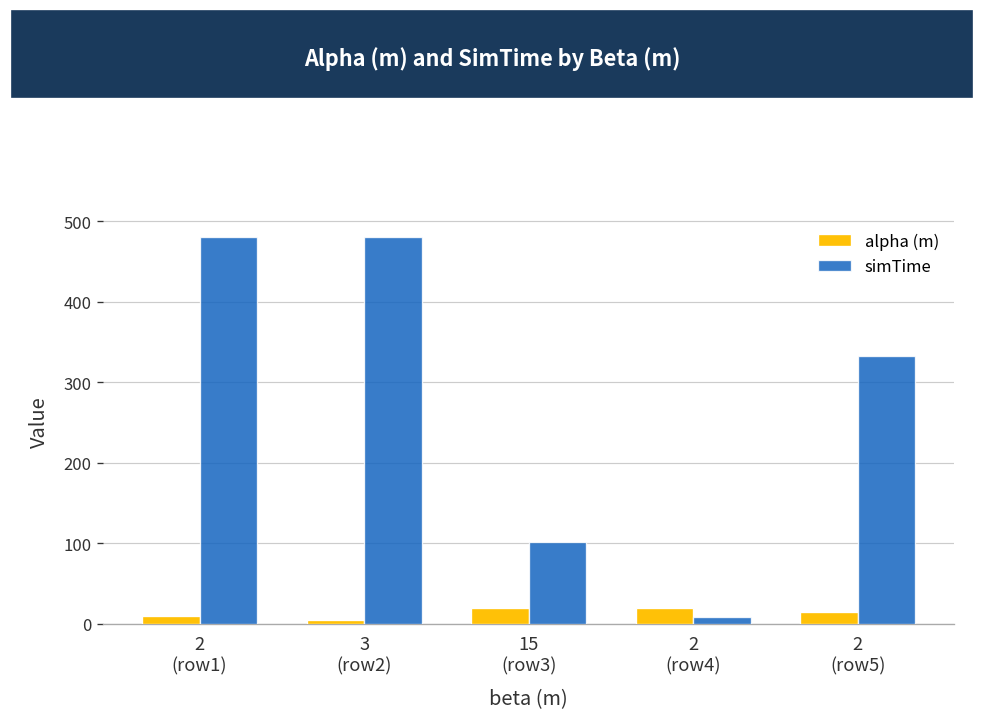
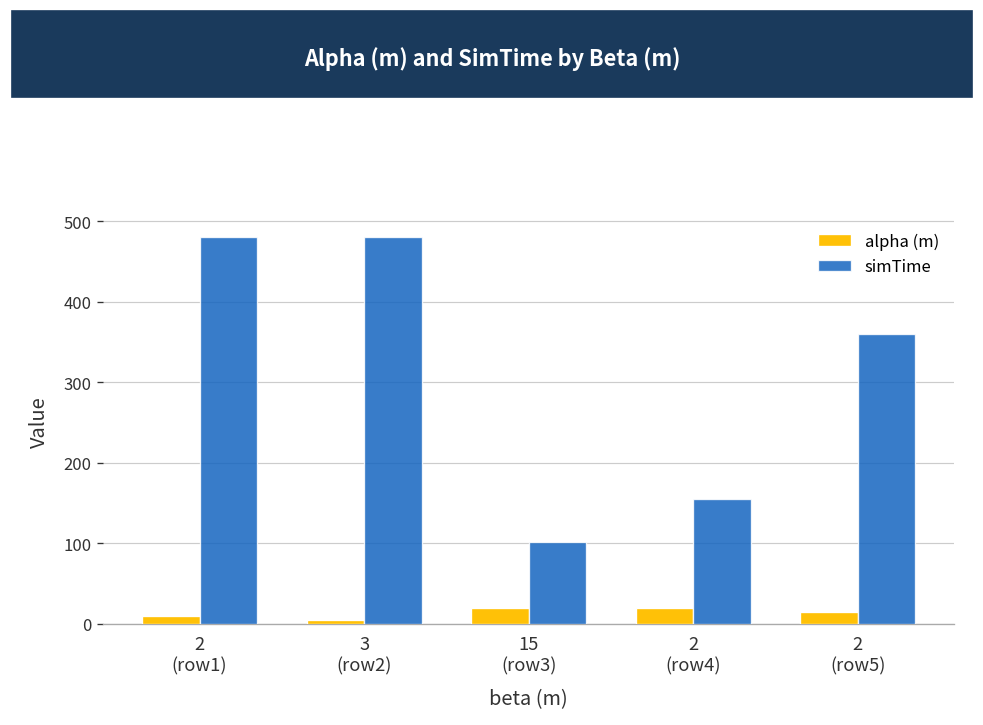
  {
    "alpha (m)": {
      "2 (row1)": 10,
      "3 (row2)": 10,
      "15 (row3)": 20,
      "2 (row4)": 20,
      "2 (row5)": 20
    },
    "simTime": {
      "2 (row1)": 480,
      "3 (row2)": 480,
      "15 (row3)": 100,
-     "2 (row4)": 10,
-     "2 (row5)": 330
+     "2 (row4)": 160,
+     "2 (row5)": 360
    }
  }
